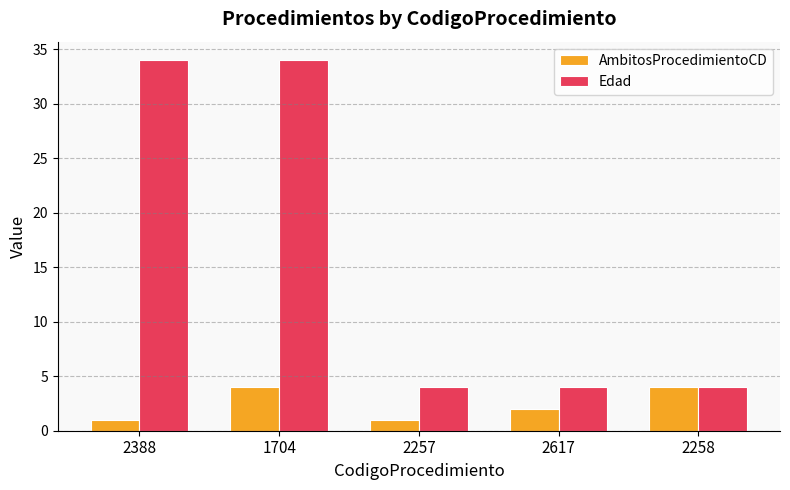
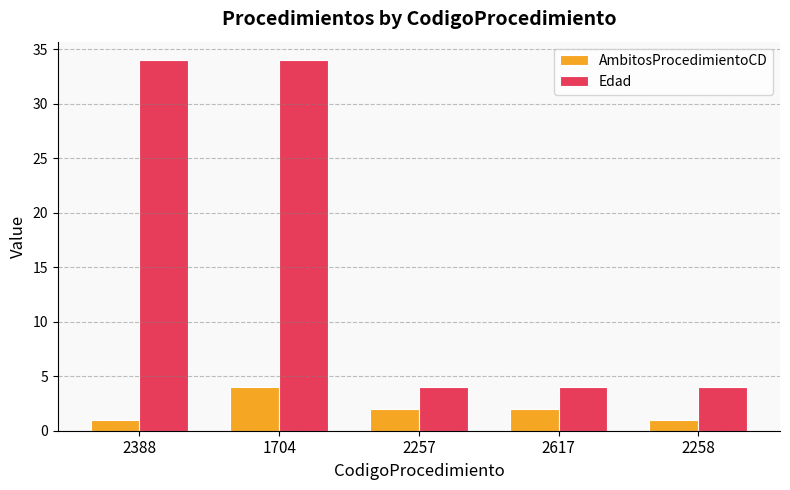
  {
    "AmbitosProcedimientoCD": {
      "2388": 1,
      "1704": 4,
-     "2257": 1,
+     "2257": 2,
      "2617": 2,
-     "2258": 4
+     "2258": 1
    },
    "Edad": {
      "2388": 34,
      "1704": 34,
      "2257": 4,
      "2617": 4,
      "2258": 4
    }
  }
